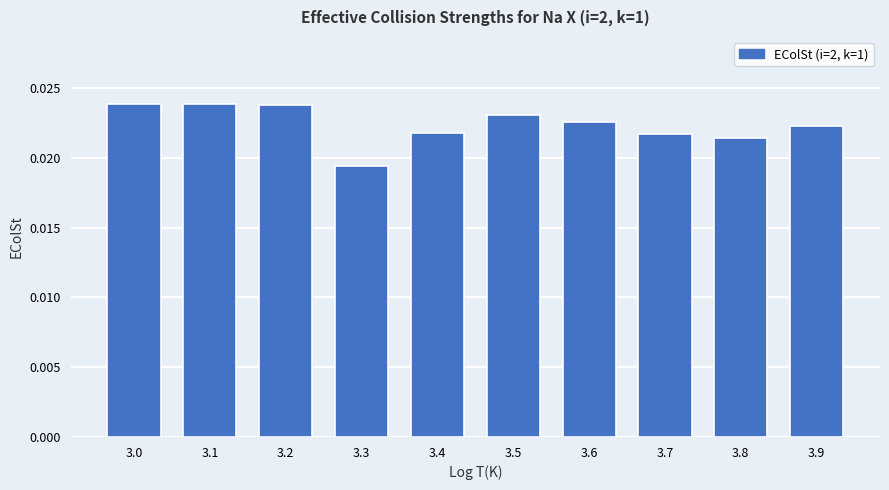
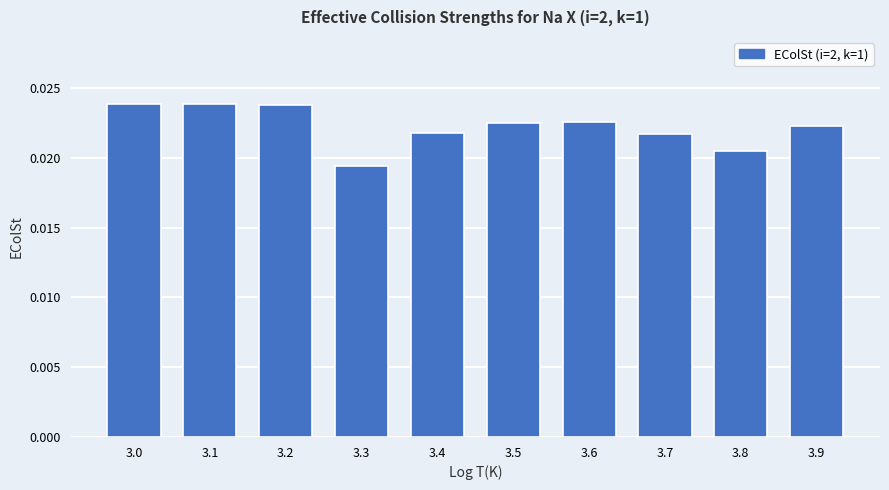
  {
    "3.0": 0.0239,
    "3.1": 0.0239,
    "3.2": 0.0238,
    "3.3": 0.0194,
    "3.4": 0.0218,
-   "3.5": 0.0231,
+   "3.5": 0.0225,
    "3.6": 0.0226,
    "3.7": 0.0217,
-   "3.8": 0.0214,
+   "3.8": 0.0205,
    "3.9": 0.0223
  }
